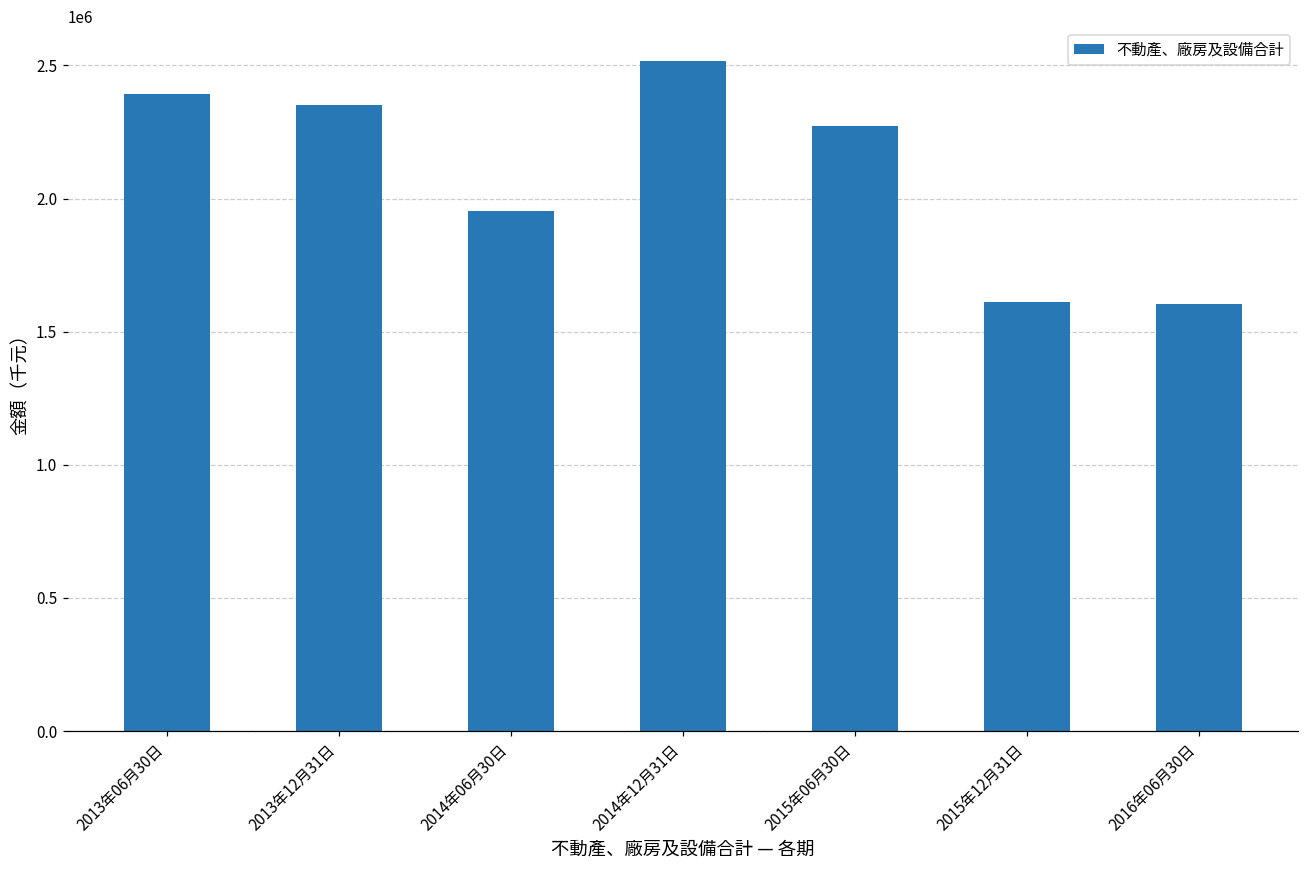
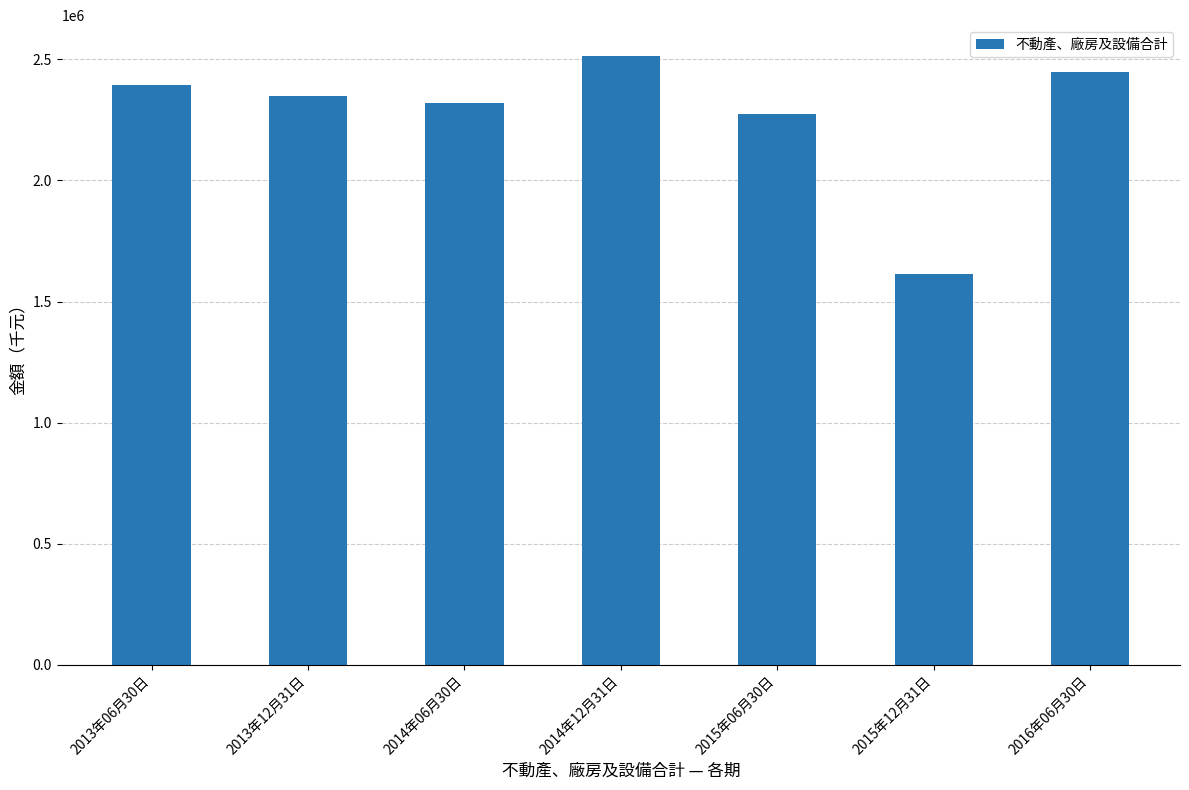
  {
    "2013年06月30日": 2390000,
    "2013年12月31日": 2350000,
-   "2014年06月30日": 1950000,
+   "2014年06月30日": 2320000,
    "2014年12月31日": 2520000,
    "2015年06月30日": 2270000,
    "2015年12月31日": 1610000,
-   "2016年06月30日": 1600000
+   "2016年06月30日": 2450000
  }
